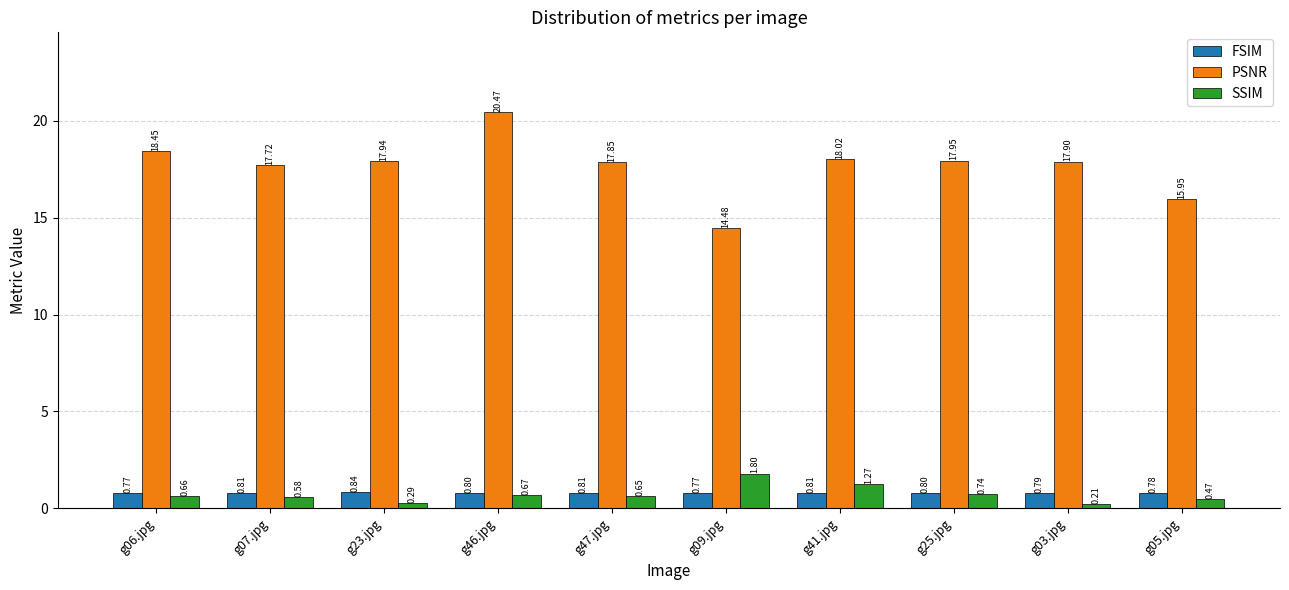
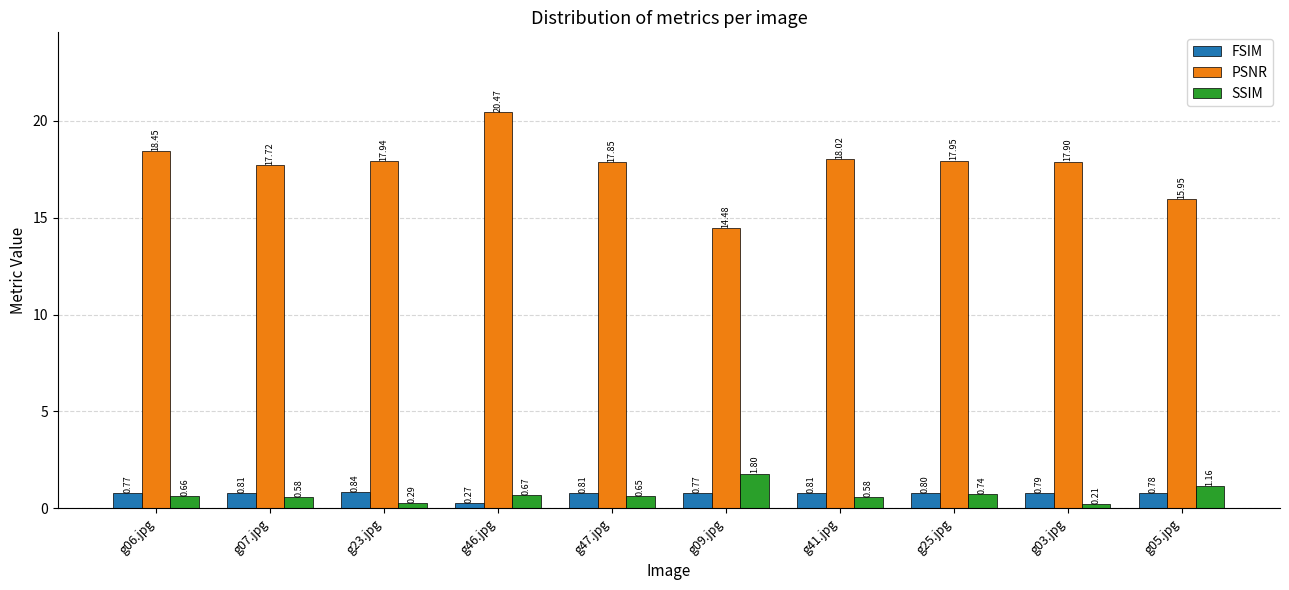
  {
    "FSIM": {
      "g06.jpg": 0.77,
      "g07.jpg": 0.81,
      "g23.jpg": 0.84,
-     "g46.jpg": 0.80,
+     "g46.jpg": 0.27,
      "g47.jpg": 0.81,
      "g09.jpg": 0.77,
      "g41.jpg": 0.81,
      "g25.jpg": 0.80,
      "g03.jpg": 0.79,
      "g05.jpg": 0.78
    },
    "PSNR": {
      "g06.jpg": 18.45,
      "g07.jpg": 17.72,
      "g23.jpg": 17.94,
      "g46.jpg": 20.47,
      "g47.jpg": 17.85,
      "g09.jpg": 14.48,
      "g41.jpg": 18.02,
      "g25.jpg": 17.95,
      "g03.jpg": 17.90,
      "g05.jpg": 15.95
    },
    "SSIM": {
      "g06.jpg": 0.66,
      "g07.jpg": 0.58,
      "g23.jpg": 0.29,
      "g46.jpg": 0.67,
      "g47.jpg": 0.65,
      "g09.jpg": 1.80,
-     "g41.jpg": 1.27,
+     "g41.jpg": 0.58,
      "g25.jpg": 0.74,
      "g03.jpg": 0.21,
-     "g05.jpg": 0.47
+     "g05.jpg": 1.16
    }
  }
